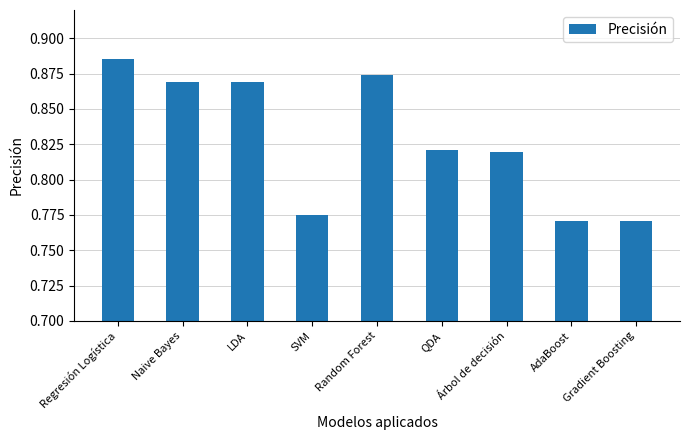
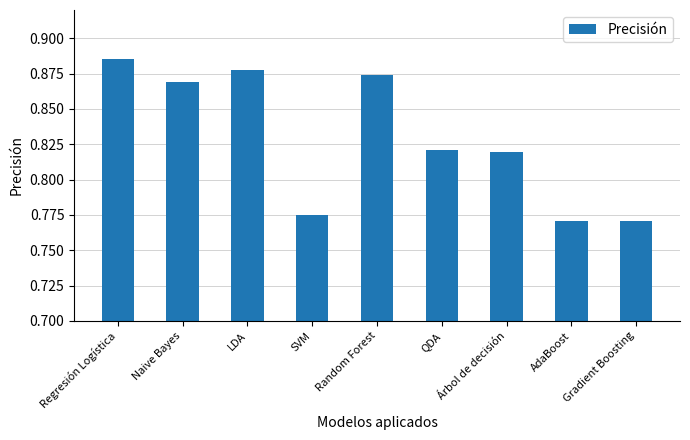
  {
    "Regresión Logística": 0.885,
    "Naive Bayes": 0.869,
-   "LDA": 0.869,
+   "LDA": 0.877,
    "SVM": 0.775,
    "Random Forest": 0.874,
    "QDA": 0.821,
    "Árbol de decisión": 0.820,
    "AdaBoost": 0.770,
    "Gradient Boosting": 0.770
  }
